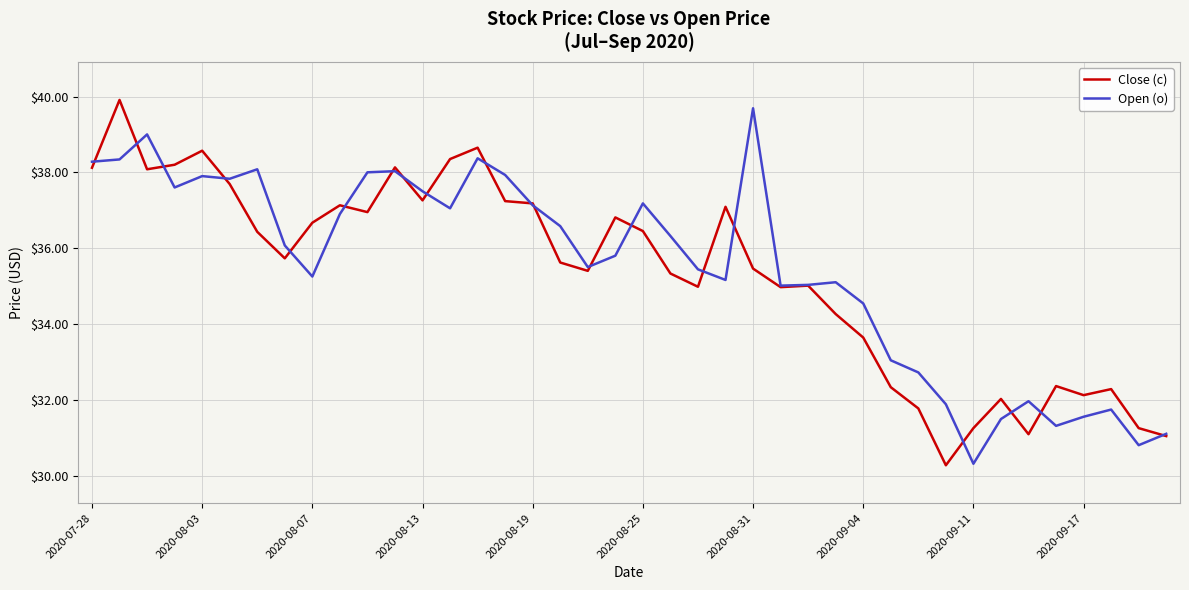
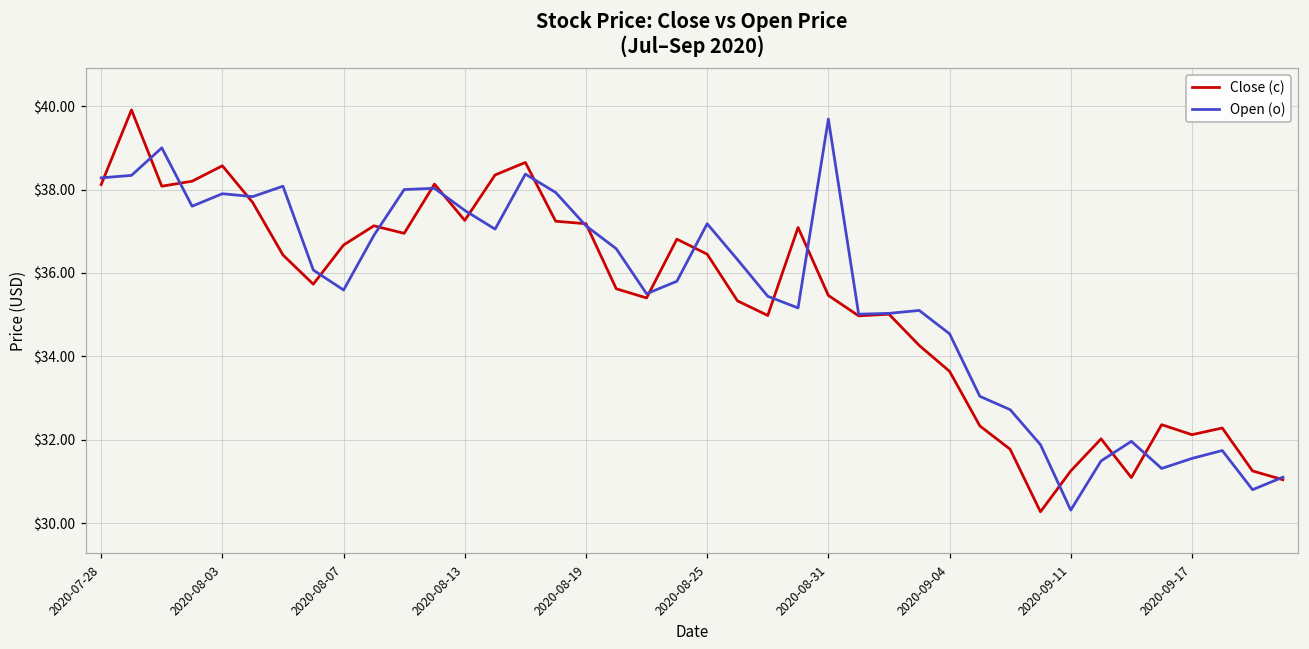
  {
    "Close (c)": {
      "2020-07-28": "$38.1",
      "2020-08-03": "$38.6",
      "2020-08-07": "$36.7",
      "2020-08-13": "$37.3",
      "2020-08-25": "$36.5",
      "2020-08-31": "$35.5",
      "2020-09-04": "$33.6",
      "2020-09-11": "$31.3",
      "2020-09-17": "$32.1"
    },
    "Open (o)": {
      "2020-07-28": "$38.3",
      "2020-08-03": "$37.9",
-     "2020-08-07": "$35.3",
+     "2020-08-07": "$35.6",
      "2020-08-13": "$37.5",
      "2020-08-25": "$37.2",
      "2020-08-31": "$39.7",
      "2020-09-04": "$34.5",
      "2020-09-11": "$30.3",
      "2020-09-17": "$31.6"
    }
  }
